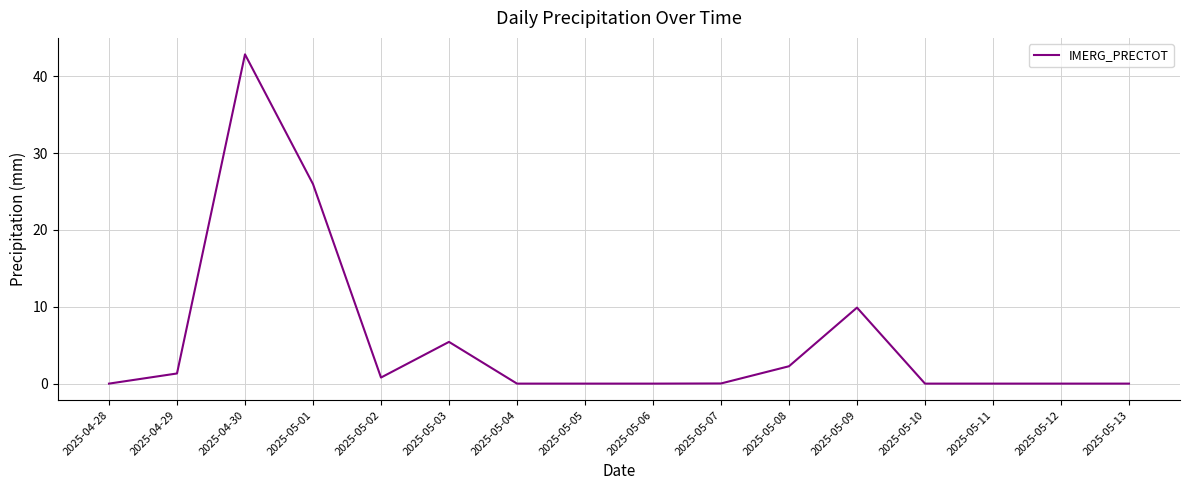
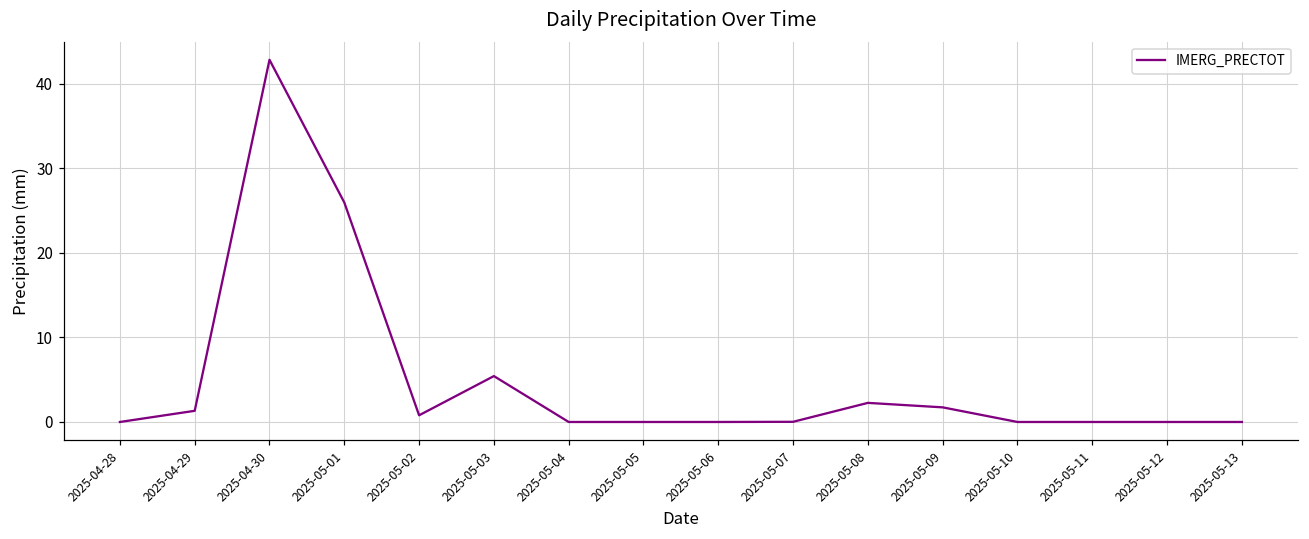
  {
    "2025-04-28": 0,
    "2025-04-29": 1,
    "2025-04-30": 43,
    "2025-05-01": 26,
    "2025-05-02": 1,
    "2025-05-03": 5,
    "2025-05-04": 0,
    "2025-05-05": 0,
    "2025-05-06": 0,
    "2025-05-07": 0,
    "2025-05-08": 2,
-   "2025-05-09": 10,
+   "2025-05-09": 2,
    "2025-05-10": 0,
    "2025-05-11": 0,
    "2025-05-12": 0,
    "2025-05-13": 0
  }
